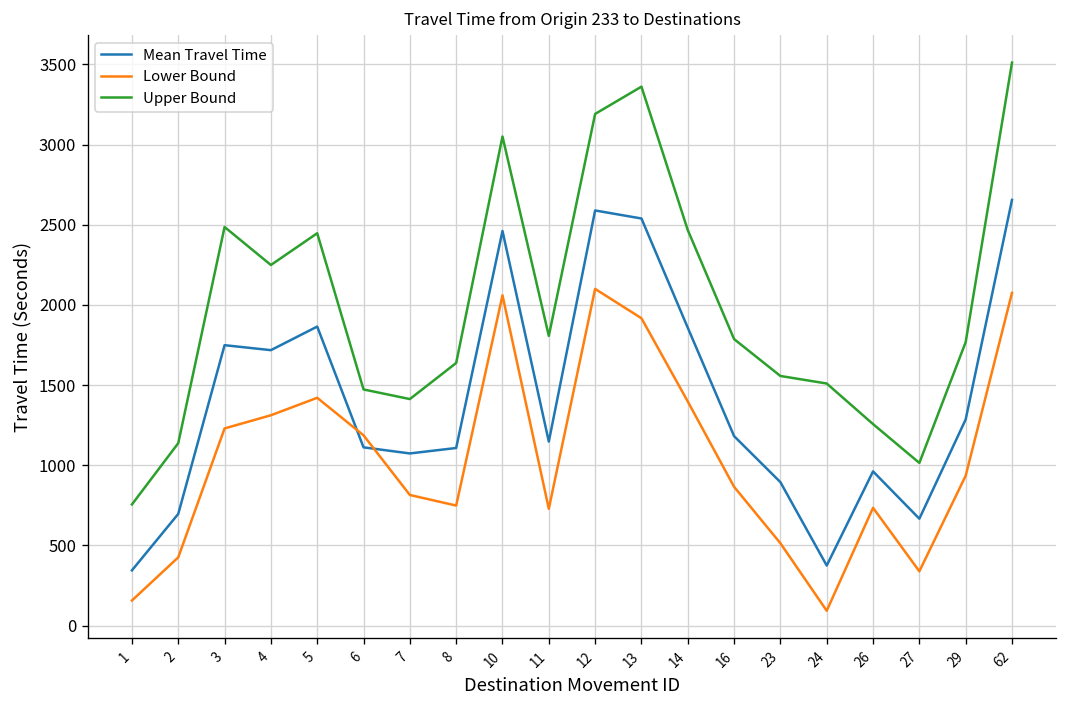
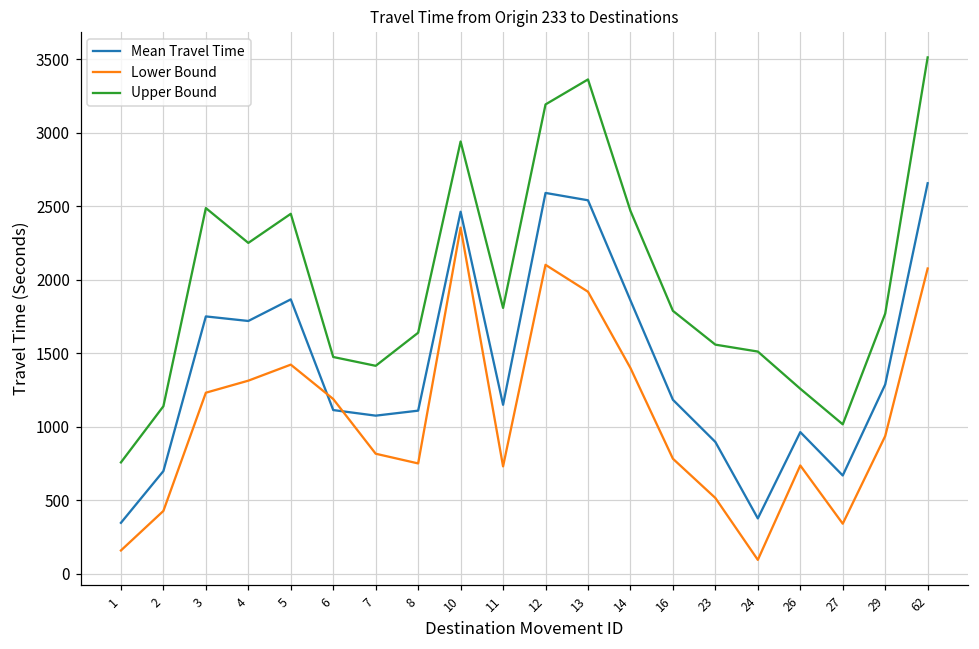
  {
    "Mean Travel Time": {
      "1": 350,
      "2": 700,
      "3": 1750,
      "4": 1720,
      "5": 1870,
      "6": 1110,
      "7": 1070,
      "8": 1110,
      "10": 2460,
      "11": 1150,
      "12": 2590,
      "13": 2540,
      "14": 1860,
      "16": 1180,
      "23": 900,
      "24": 380,
      "26": 960,
      "27": 670,
      "29": 1290,
      "62": 2660
    },
    "Lower Bound": {
      "1": 160,
      "2": 430,
      "3": 1230,
      "4": 1310,
      "5": 1420,
      "6": 1190,
      "7": 820,
      "8": 750,
-     "10": 2060,
+     "10": 2350,
      "11": 730,
      "12": 2100,
      "13": 1920,
      "14": 1400,
-     "16": 870,
+     "16": 780,
      "23": 510,
      "24": 90,
      "26": 740,
      "27": 340,
      "29": 940,
      "62": 2080
    },
    "Upper Bound": {
      "1": 760,
      "2": 1140,
      "3": 2490,
      "4": 2250,
      "5": 2450,
      "6": 1470,
      "7": 1410,
      "8": 1640,
-     "10": 3050,
+     "10": 2940,
      "11": 1810,
      "12": 3190,
      "13": 3360,
      "14": 2470,
      "16": 1790,
      "23": 1560,
      "24": 1510,
      "26": 1260,
      "27": 1020,
      "29": 1770,
      "62": 3510
    }
  }
